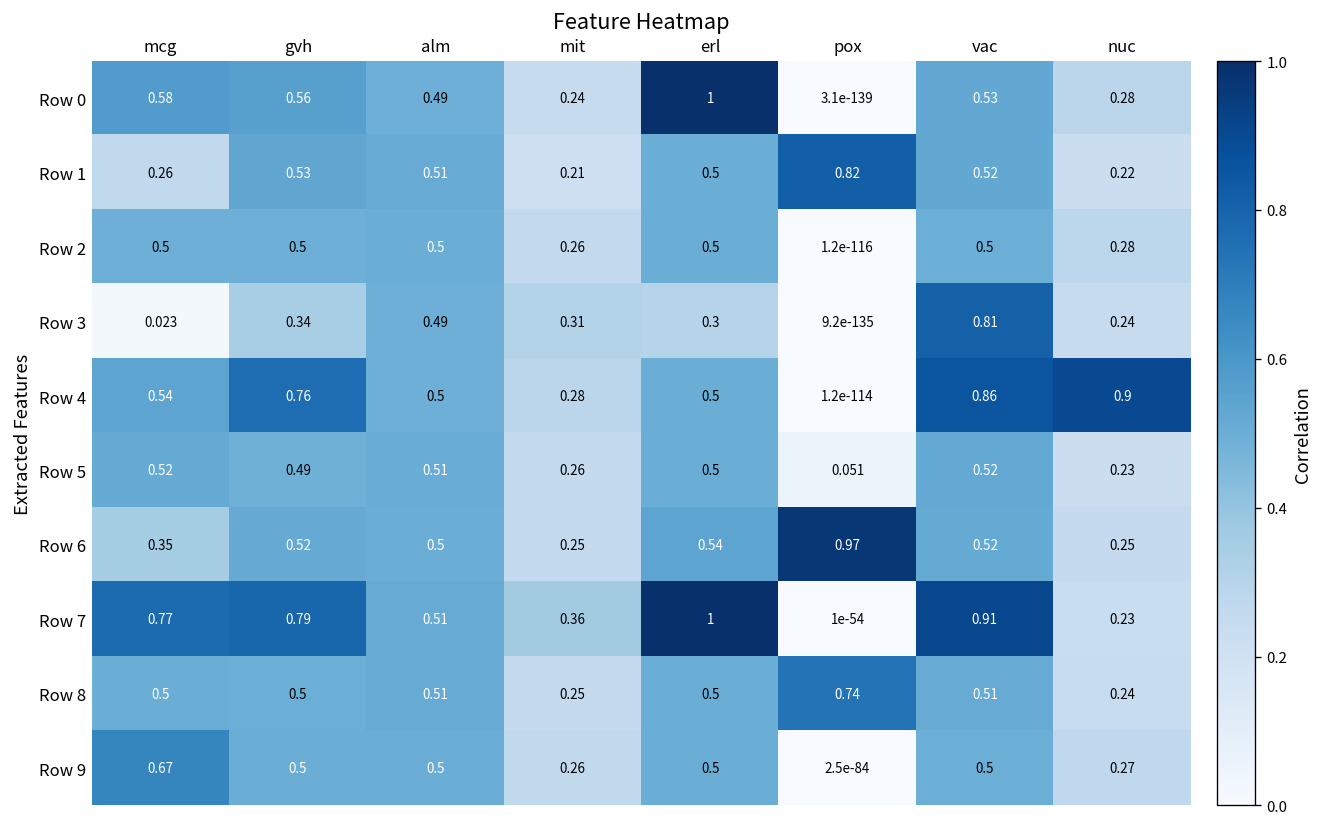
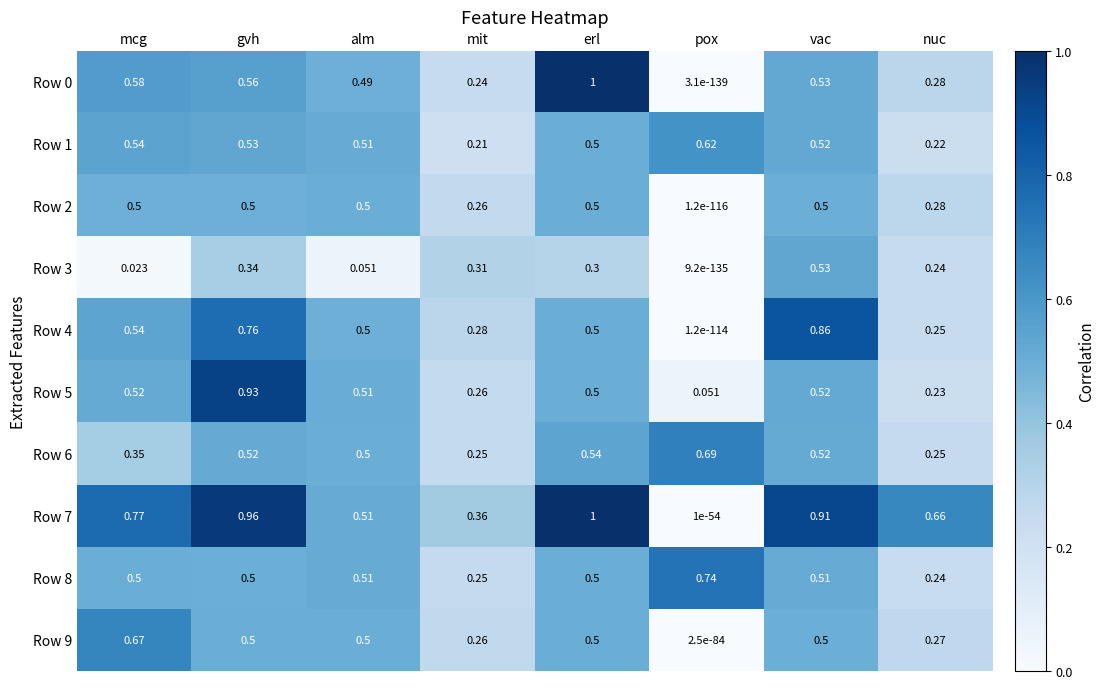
  {
    "Row 0": {
      "mcg": "0.58",
      "gvh": "0.56",
      "alm": "0.49",
      "mit": "0.24",
      "erl": "1",
      "pox": "3.1e-139",
      "vac": "0.53",
      "nuc": "0.28"
    },
    "Row 1": {
-     "mcg": "0.26",
+     "mcg": "0.54",
      "gvh": "0.53",
      "alm": "0.51",
      "mit": "0.21",
      "erl": "0.5",
-     "pox": "0.82",
+     "pox": "0.62",
      "vac": "0.52",
      "nuc": "0.22"
    },
    "Row 2": {
      "mcg": "0.5",
      "gvh": "0.5",
      "alm": "0.5",
      "mit": "0.26",
      "erl": "0.5",
      "pox": "1.2e-116",
      "vac": "0.5",
      "nuc": "0.28"
    },
    "Row 3": {
      "mcg": "0.023",
      "gvh": "0.34",
-     "alm": "0.49",
+     "alm": "0.051",
      "mit": "0.31",
      "erl": "0.3",
      "pox": "9.2e-135",
-     "vac": "0.81",
+     "vac": "0.53",
      "nuc": "0.24"
    },
    "Row 4": {
      "mcg": "0.54",
      "gvh": "0.76",
      "alm": "0.5",
      "mit": "0.28",
      "erl": "0.5",
      "pox": "1.2e-114",
      "vac": "0.86",
-     "nuc": "0.9"
+     "nuc": "0.25"
    },
    "Row 5": {
      "mcg": "0.52",
-     "gvh": "0.49",
+     "gvh": "0.93",
      "alm": "0.51",
      "mit": "0.26",
      "erl": "0.5",
      "pox": "0.051",
      "vac": "0.52",
      "nuc": "0.23"
    },
    "Row 6": {
      "mcg": "0.35",
      "gvh": "0.52",
      "alm": "0.5",
      "mit": "0.25",
      "erl": "0.54",
-     "pox": "0.97",
+     "pox": "0.69",
      "vac": "0.52",
      "nuc": "0.25"
    },
    "Row 7": {
      "mcg": "0.77",
-     "gvh": "0.79",
+     "gvh": "0.96",
      "alm": "0.51",
      "mit": "0.36",
      "erl": "1",
      "pox": "1e-54",
      "vac": "0.91",
-     "nuc": "0.23"
+     "nuc": "0.66"
    },
    "Row 8": {
      "mcg": "0.5",
      "gvh": "0.5",
      "alm": "0.51",
      "mit": "0.25",
      "erl": "0.5",
      "pox": "0.74",
      "vac": "0.51",
      "nuc": "0.24"
    },
    "Row 9": {
      "mcg": "0.67",
      "gvh": "0.5",
      "alm": "0.5",
      "mit": "0.26",
      "erl": "0.5",
      "pox": "2.5e-84",
      "vac": "0.5",
      "nuc": "0.27"
    }
  }
